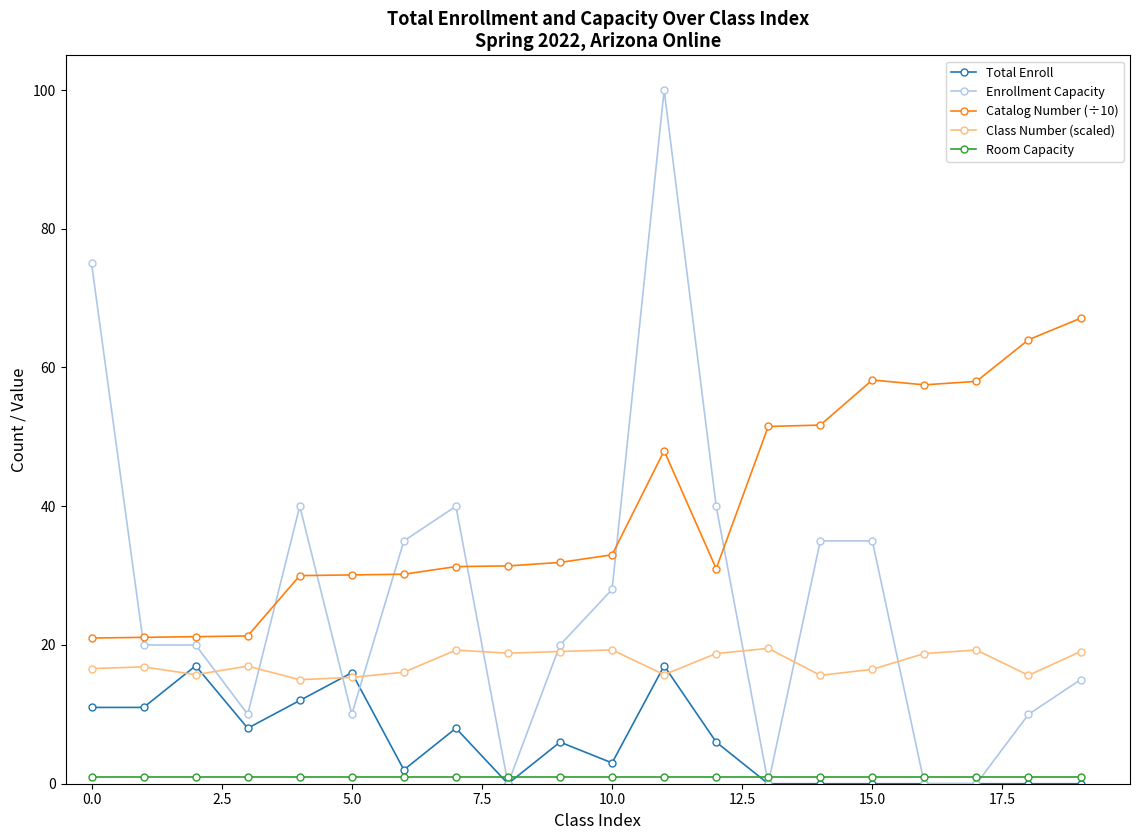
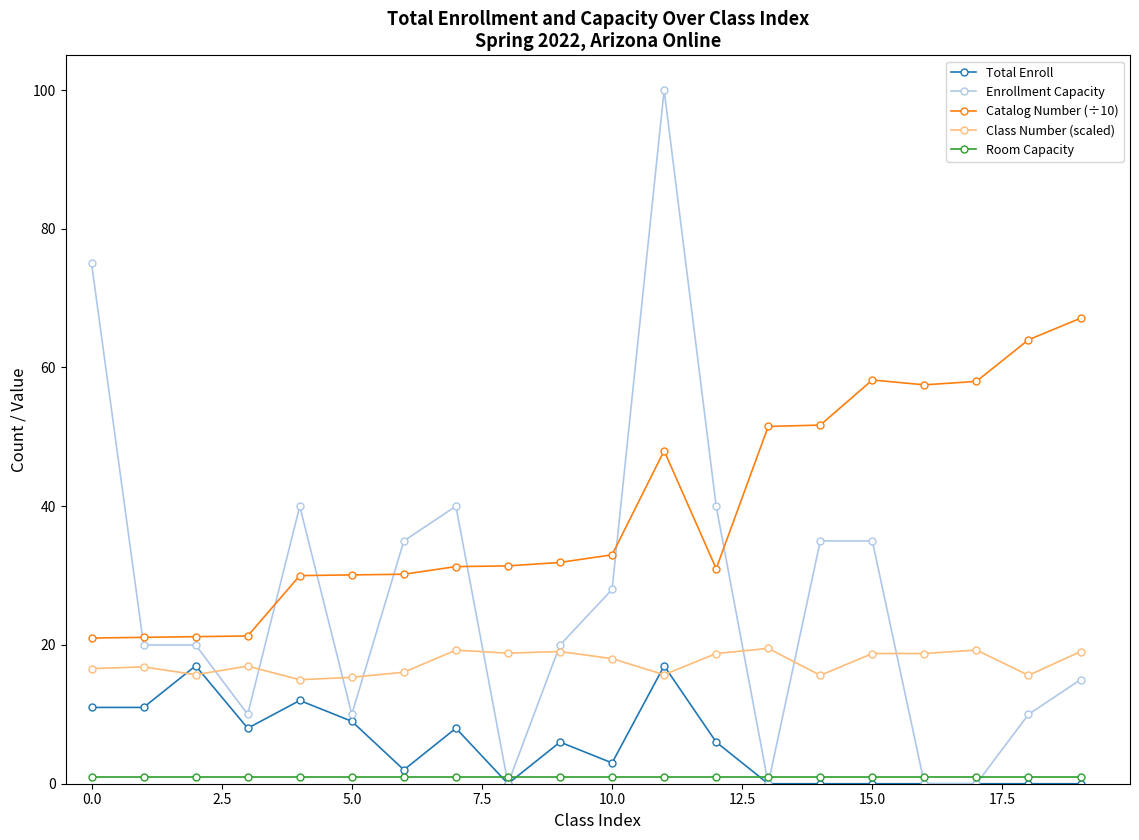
  {
    "Total Enroll": {
      "0.0": 11,
-     "5.0": 16,
+     "5.0": 9,
      "10.0": 3,
      "15.0": 0
    },
    "Enrollment Capacity": {
      "0.0": 75,
      "5.0": 10,
      "10.0": 28,
      "15.0": 35
    },
    "Catalog Number (÷10)": {
      "0.0": 21,
      "5.0": 30,
      "10.0": 33,
      "15.0": 58
    },
    "Class Number (scaled)": {
      "0.0": 17,
      "5.0": 15,
-     "10.0": 19,
-     "15.0": 16
+     "10.0": 18,
+     "15.0": 19
    },
    "Room Capacity": {
      "0.0": 1,
      "5.0": 1,
      "10.0": 1,
      "15.0": 1
    }
  }
